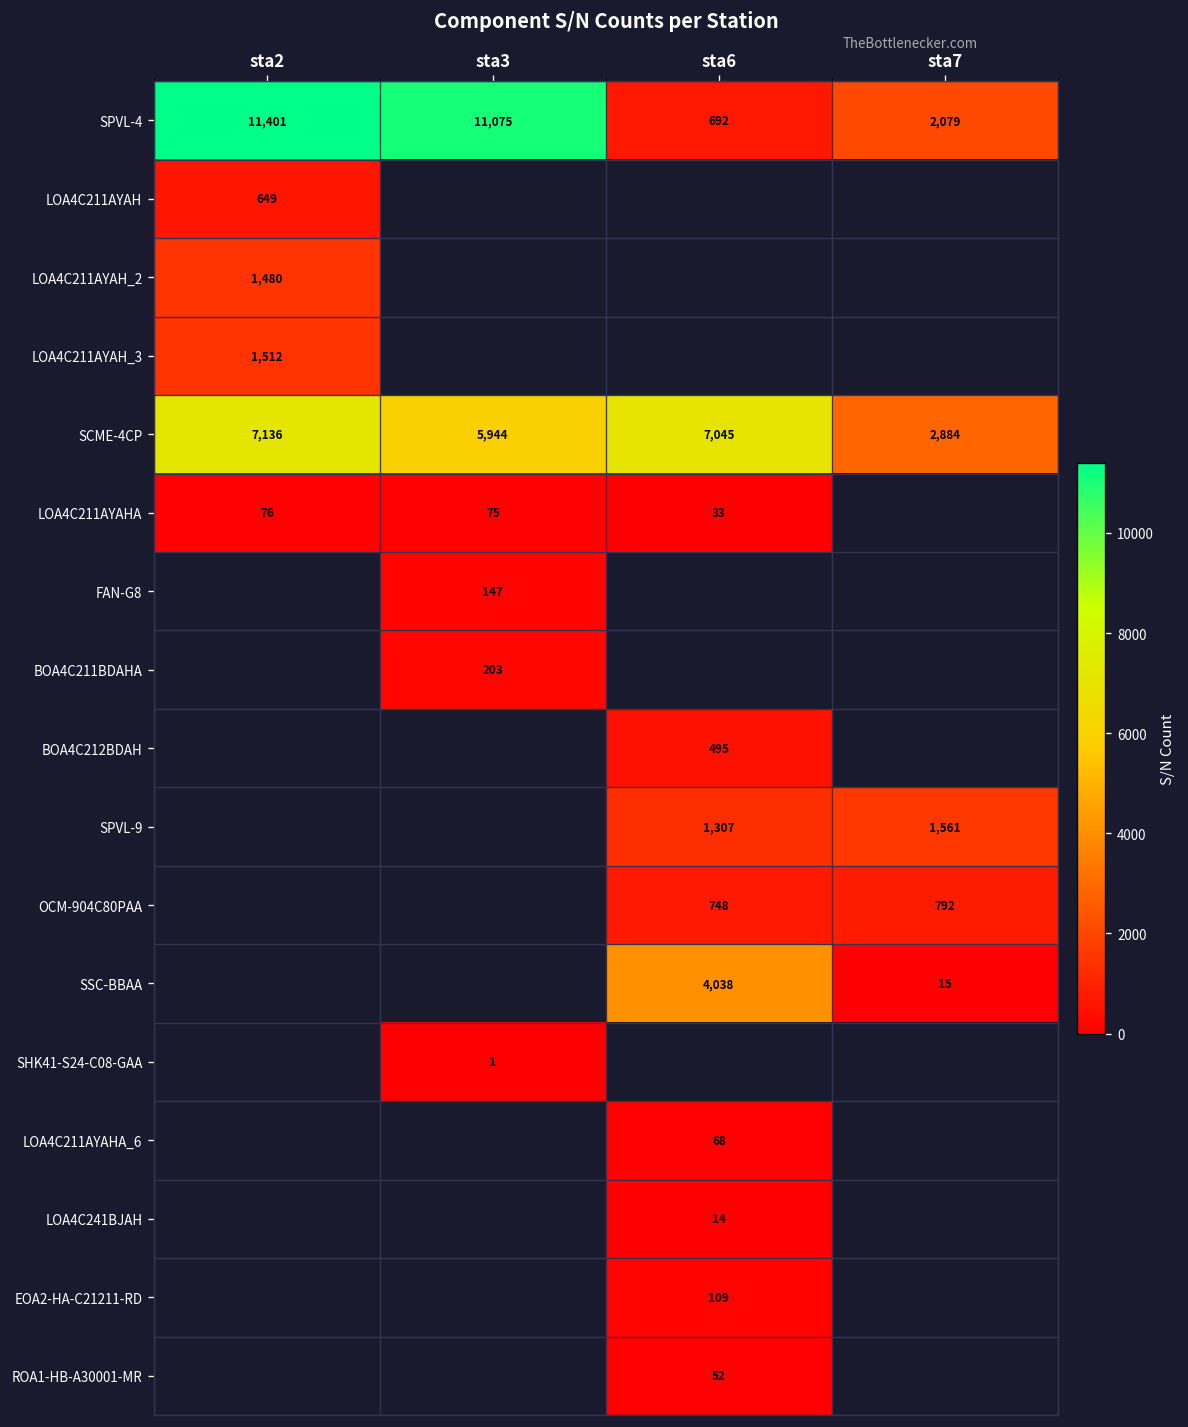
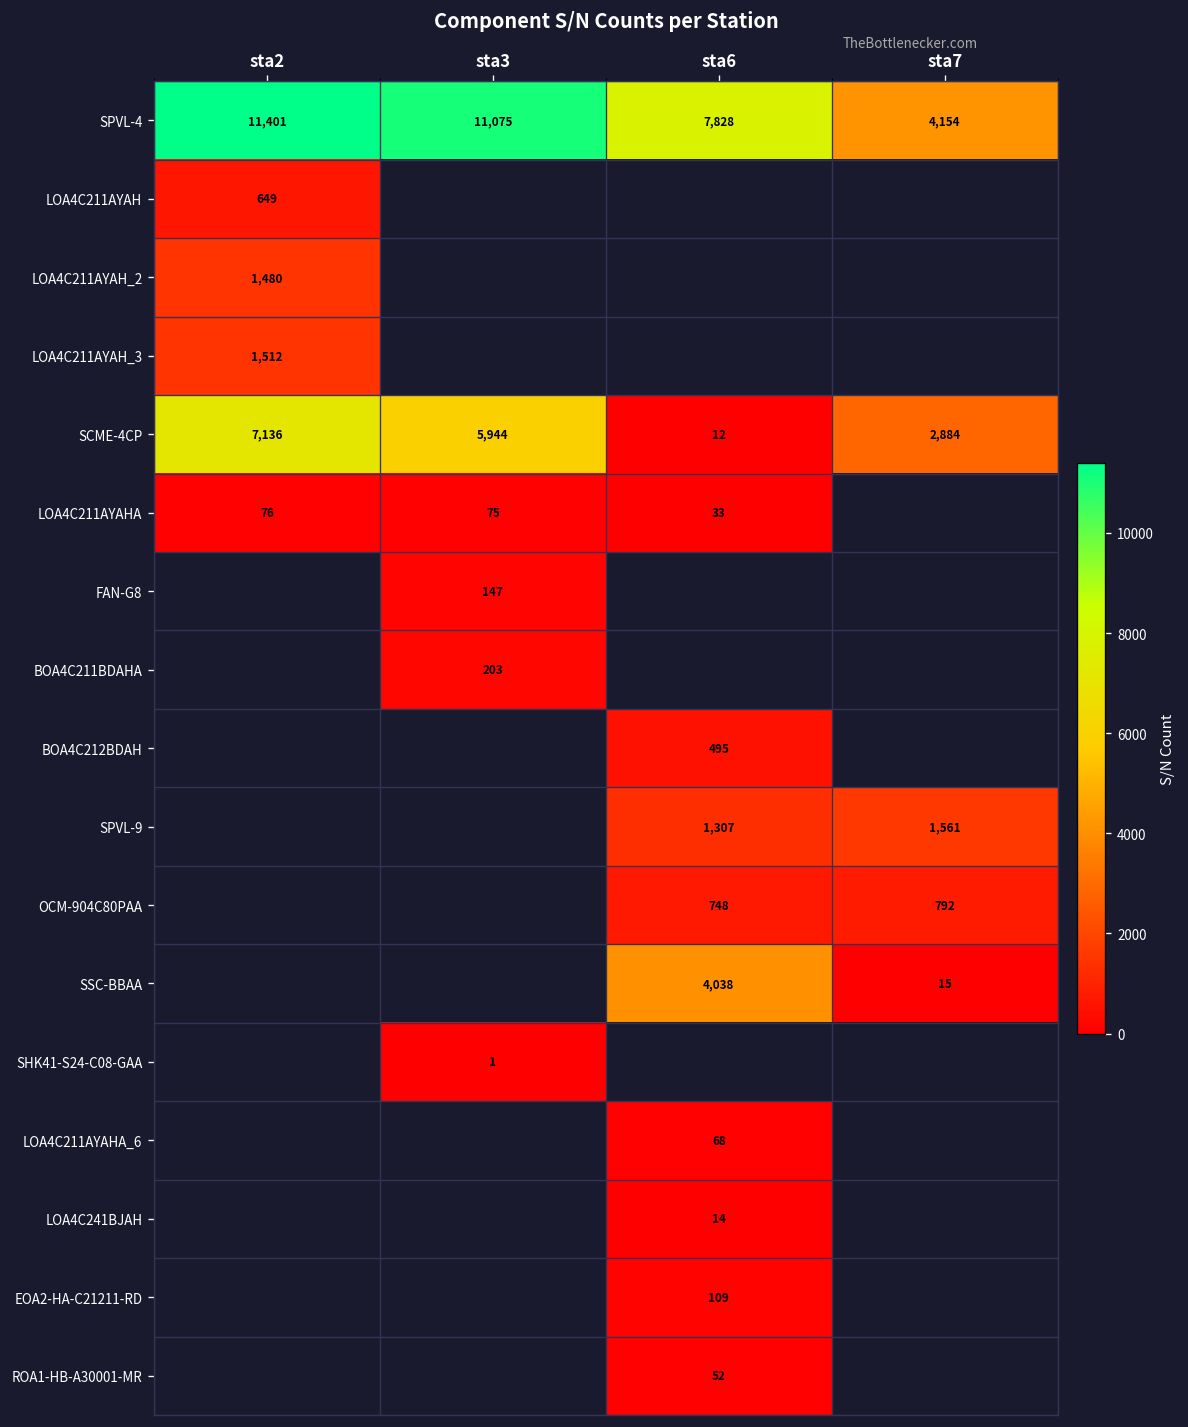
  {
    "SPVL-4": {
      "sta2": "11,401",
      "sta3": "11,075",
-     "sta6": "692",
-     "sta7": "2,079"
+     "sta6": "7,828",
+     "sta7": "4,154"
    },
    "LOA4C211AYAH": {
      "sta2": "649"
    },
    "LOA4C211AYAH_2": {
      "sta2": "1,480"
    },
    "LOA4C211AYAH_3": {
      "sta2": "1,512"
    },
    "SCME-4CP": {
      "sta2": "7,136",
      "sta3": "5,944",
-     "sta6": "7,045",
+     "sta6": "12",
      "sta7": "2,884"
    },
    "LOA4C211AYAHA": {
      "sta2": "76",
      "sta3": "75",
      "sta6": "33"
    },
    "FAN-G8": {
      "sta3": "147"
    },
    "BOA4C211BDAHA": {
      "sta3": "203"
    },
    "BOA4C212BDAH": {
      "sta6": "495"
    },
    "SPVL-9": {
      "sta6": "1,307",
      "sta7": "1,561"
    },
    "OCM-904C80PAA": {
      "sta6": "748",
      "sta7": "792"
    },
    "SSC-BBAA": {
      "sta6": "4,038",
      "sta7": "15"
    },
    "SHK41-S24-C08-GAA": {
      "sta3": "1"
    },
    "LOA4C211AYAHA_6": {
      "sta6": "68"
    },
    "LOA4C241BJAH": {
      "sta6": "14"
    },
    "EOA2-HA-C21211-RD": {
      "sta6": "109"
    },
    "ROA1-HB-A30001-MR": {
      "sta6": "52"
    }
  }
